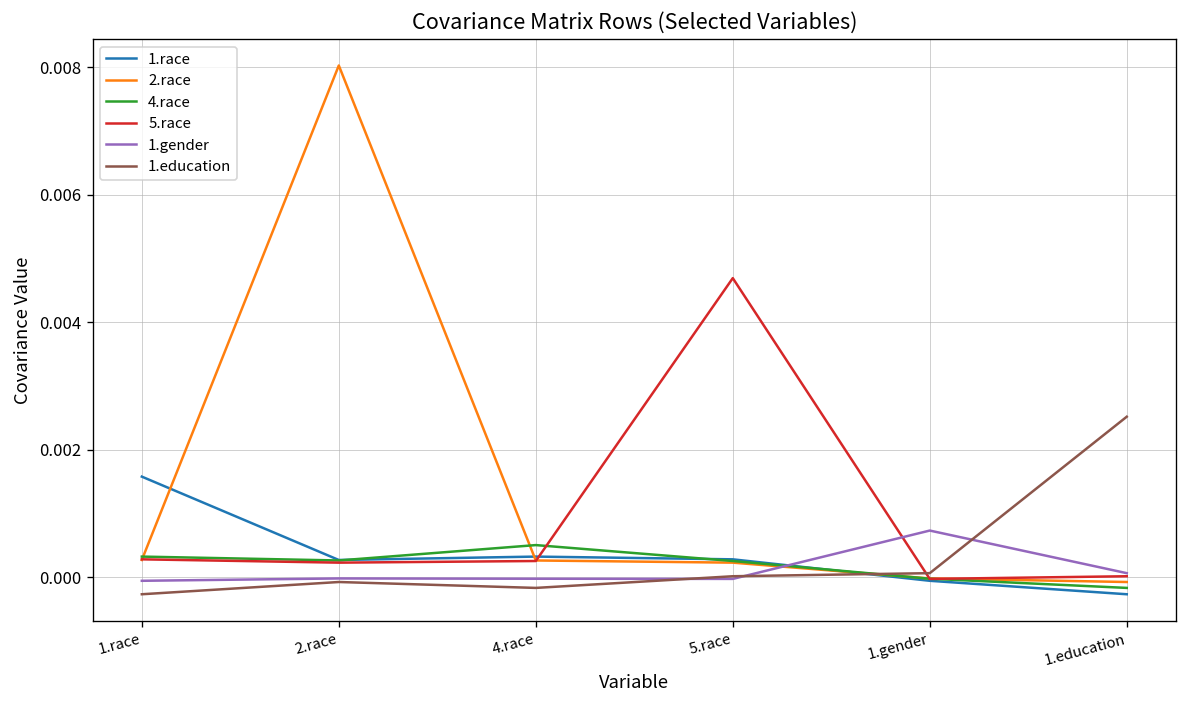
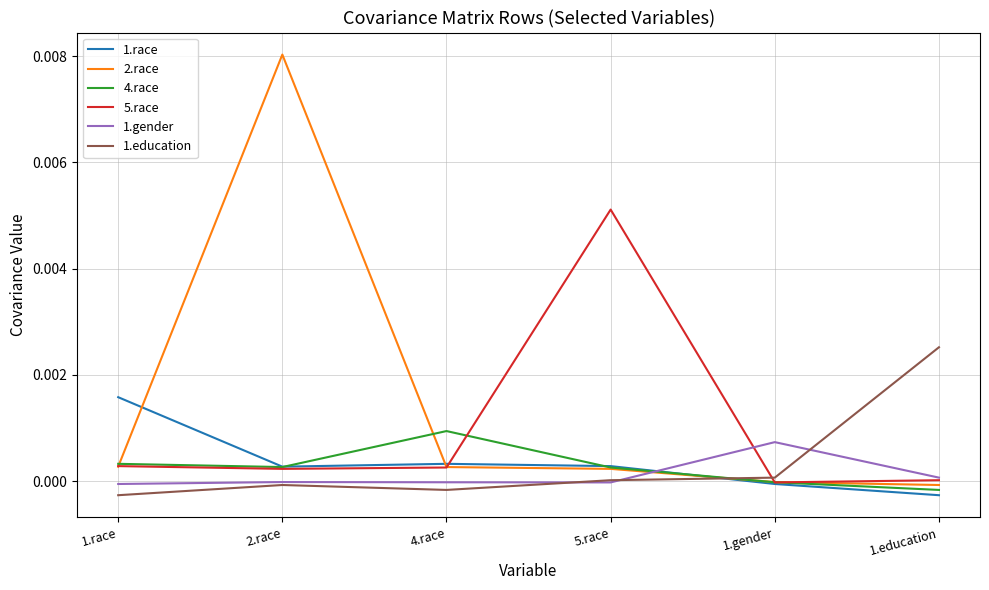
  {
    "1.race": {
      "1.race": 0.0016,
      "4.race": 0.0003,
      "1.education": -0.0003
    },
    "2.race": {
      "2.race": 0.0080,
      "1.education": -0.0001
    },
    "4.race": {
-     "4.race": 0.0005,
+     "4.race": 0.0009,
      "1.education": -0.0002
    },
    "5.race": {
-     "5.race": 0.0047,
+     "5.race": 0.0051,
      "1.education": 0.0000
    },
    "1.gender": {
      "1.race": -0.0001,
      "2.race": 0.0000,
      "4.race": 0.0000,
      "1.gender": 0.0007,
      "1.education": 0.0001
    },
    "1.education": {
      "1.race": -0.0003,
      "2.race": -0.0001,
      "4.race": -0.0002,
      "1.gender": 0.0001,
      "1.education": 0.0025
    }
  }
